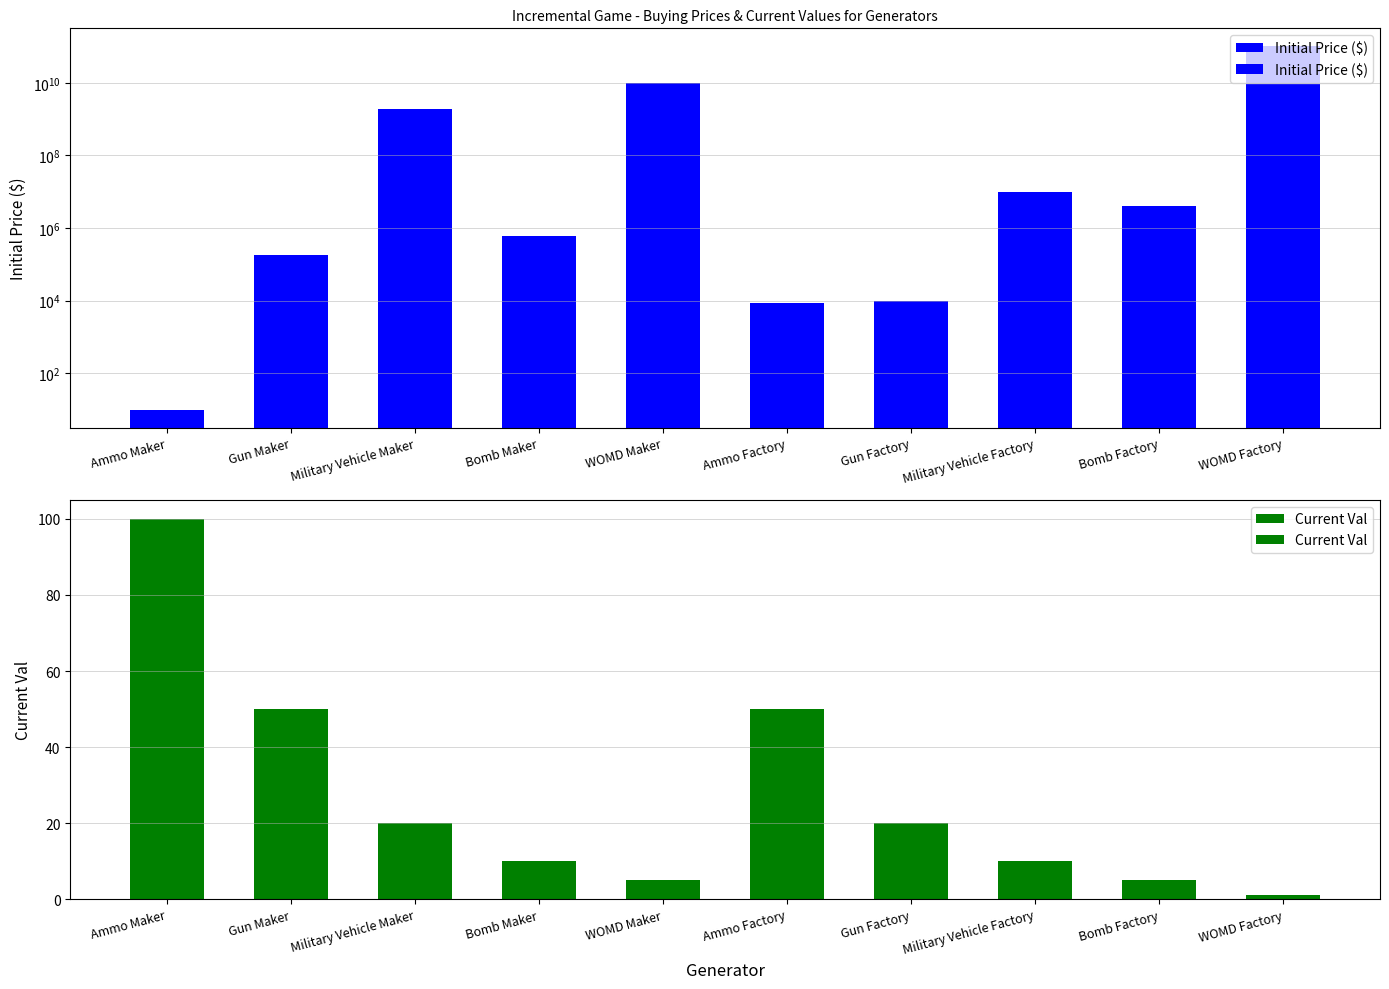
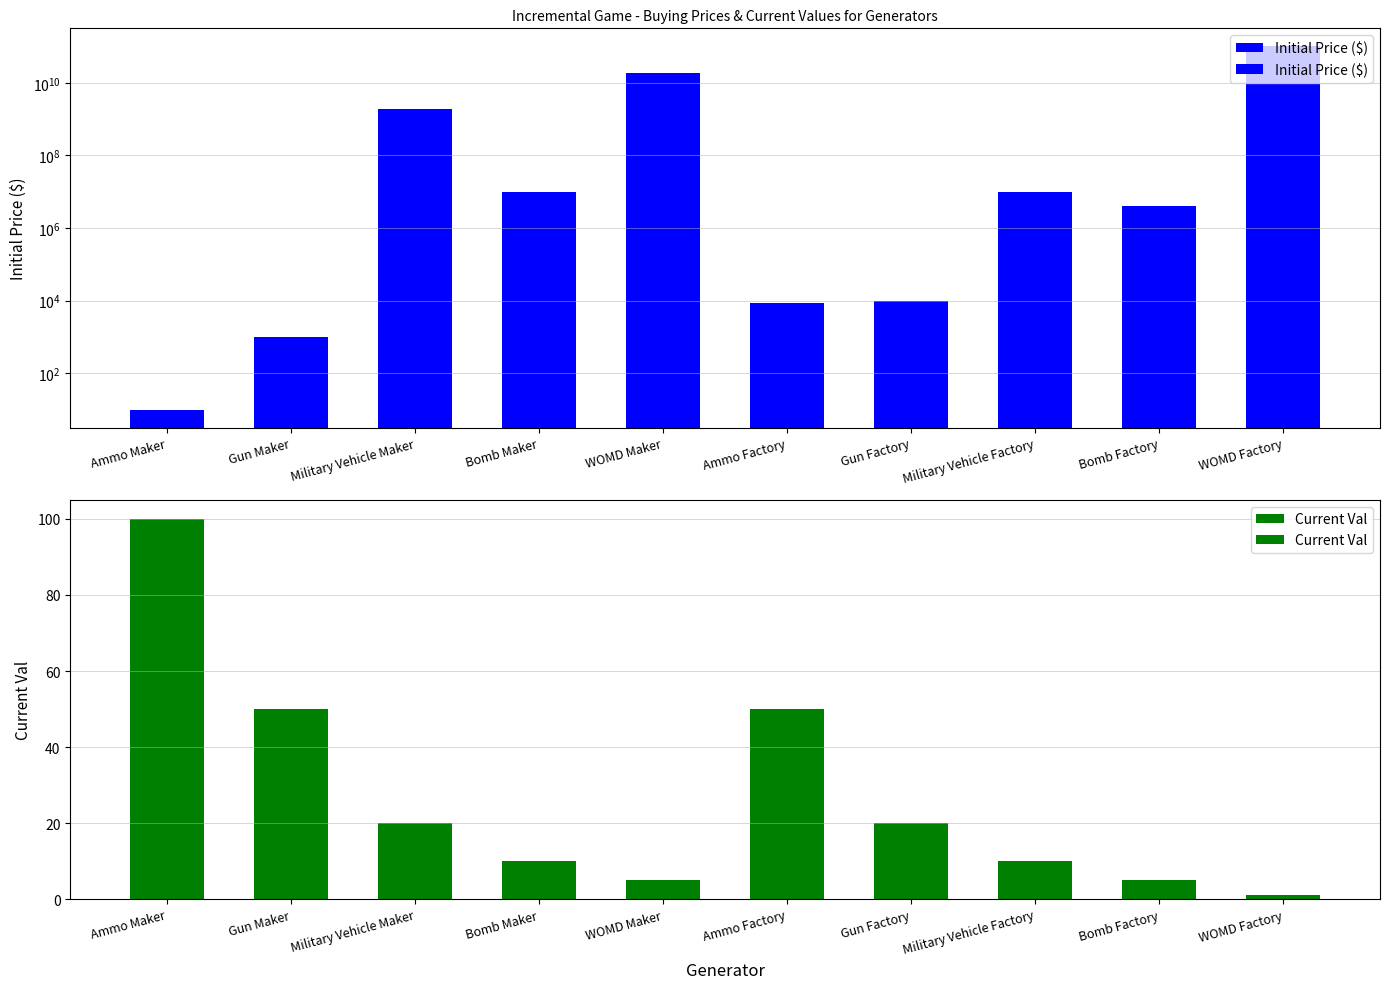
  {
    "Incremental Game - Buying Prices & Current Values for Generators": {
      "Ammo Maker": 10,
-     "Gun Maker": 200000,
+     "Gun Maker": 1000,
      "Military Vehicle Maker": 2000000000,
-     "Bomb Maker": 600000,
-     "WOMD Maker": 10000000000,
+     "Bomb Maker": 10000000,
+     "WOMD Maker": 20000000000,
      "Ammo Factory": 8000,
      "Gun Factory": 10000,
      "Military Vehicle Factory": 10000000,
      "Bomb Factory": 4000000
    }
  }
